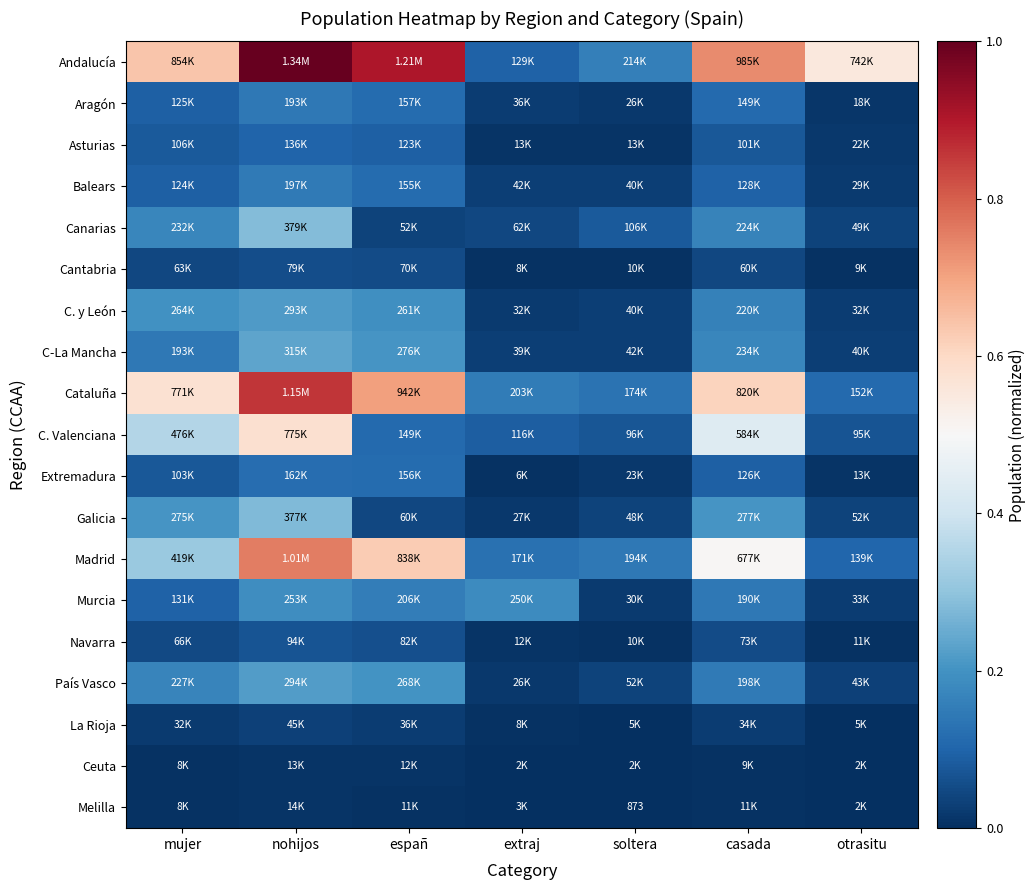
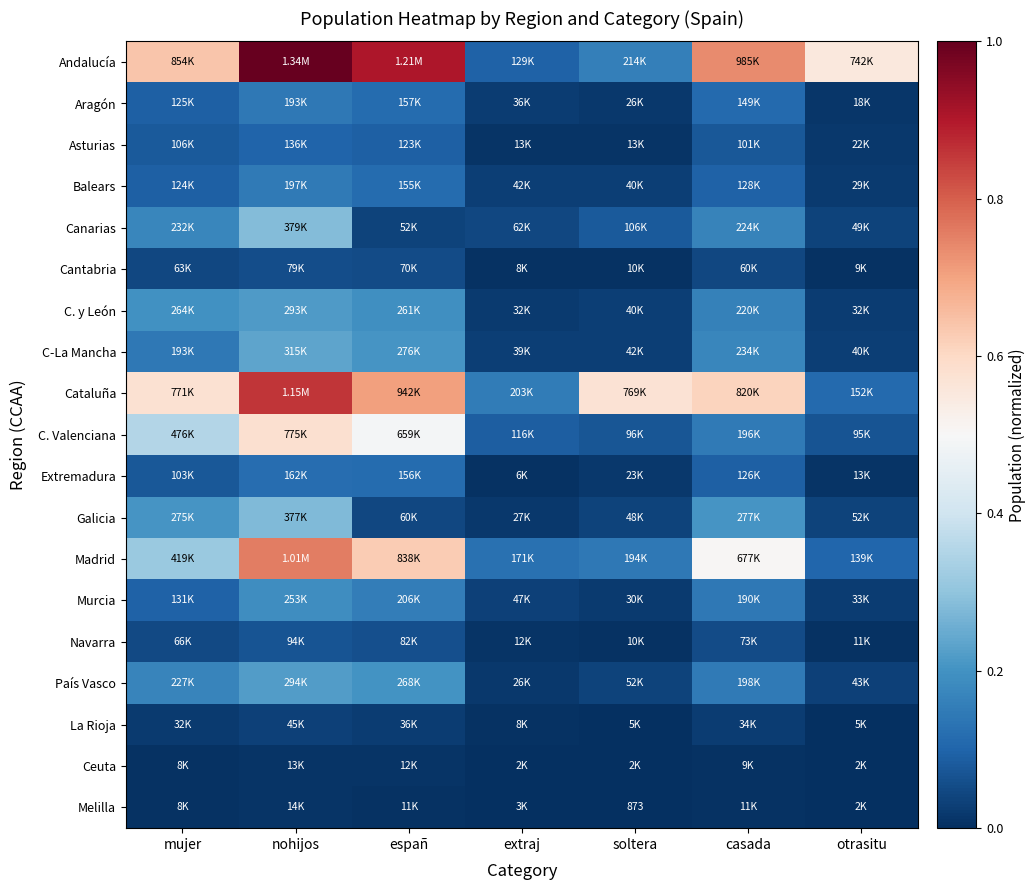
  {
    "Andalucía": {
      "mujer": "854K",
      "nohijos": "1.34M",
      "españ": "1.21M",
      "extraj": "129K",
      "soltera": "214K",
      "casada": "985K",
      "otrasitu": "742K"
    },
    "Aragón": {
      "mujer": "125K",
      "nohijos": "193K",
      "españ": "157K",
      "extraj": "36K",
      "soltera": "26K",
      "casada": "149K",
      "otrasitu": "18K"
    },
    "Asturias": {
      "mujer": "106K",
      "nohijos": "136K",
      "españ": "123K",
      "extraj": "13K",
      "soltera": "13K",
      "casada": "101K",
      "otrasitu": "22K"
    },
    "Balears": {
      "mujer": "124K",
      "nohijos": "197K",
      "españ": "155K",
      "extraj": "42K",
      "soltera": "40K",
      "casada": "128K",
      "otrasitu": "29K"
    },
    "Canarias": {
      "mujer": "232K",
      "nohijos": "379K",
      "españ": "52K",
      "extraj": "62K",
      "soltera": "106K",
      "casada": "224K",
      "otrasitu": "49K"
    },
    "Cantabria": {
      "mujer": "63K",
      "nohijos": "79K",
      "españ": "70K",
      "extraj": "8K",
      "soltera": "10K",
      "casada": "60K",
      "otrasitu": "9K"
    },
    "C. y León": {
      "mujer": "264K",
      "nohijos": "293K",
      "españ": "261K",
      "extraj": "32K",
      "soltera": "40K",
      "casada": "220K",
      "otrasitu": "32K"
    },
    "C-La Mancha": {
      "mujer": "193K",
      "nohijos": "315K",
      "españ": "276K",
      "extraj": "39K",
      "soltera": "42K",
      "casada": "234K",
      "otrasitu": "40K"
    },
    "Cataluña": {
      "mujer": "771K",
      "nohijos": "1.15M",
      "españ": "942K",
      "extraj": "203K",
-     "soltera": "174K",
+     "soltera": "769K",
      "casada": "820K",
      "otrasitu": "152K"
    },
    "C. Valenciana": {
      "mujer": "476K",
      "nohijos": "775K",
-     "españ": "149K",
+     "españ": "659K",
      "extraj": "116K",
      "soltera": "96K",
-     "casada": "584K",
+     "casada": "196K",
      "otrasitu": "95K"
    },
    "Extremadura": {
      "mujer": "103K",
      "nohijos": "162K",
      "españ": "156K",
      "extraj": "6K",
      "soltera": "23K",
      "casada": "126K",
      "otrasitu": "13K"
    },
    "Galicia": {
      "mujer": "275K",
      "nohijos": "377K",
      "españ": "60K",
      "extraj": "27K",
      "soltera": "48K",
      "casada": "277K",
      "otrasitu": "52K"
    },
    "Madrid": {
      "mujer": "419K",
      "nohijos": "1.01M",
      "españ": "838K",
      "extraj": "171K",
      "soltera": "194K",
      "casada": "677K",
      "otrasitu": "139K"
    },
    "Murcia": {
      "mujer": "131K",
      "nohijos": "253K",
      "españ": "206K",
-     "extraj": "250K",
+     "extraj": "47K",
      "soltera": "30K",
      "casada": "190K",
      "otrasitu": "33K"
    },
    "Navarra": {
      "mujer": "66K",
      "nohijos": "94K",
      "españ": "82K",
      "extraj": "12K",
      "soltera": "10K",
      "casada": "73K",
      "otrasitu": "11K"
    },
    "País Vasco": {
      "mujer": "227K",
      "nohijos": "294K",
      "españ": "268K",
      "extraj": "26K",
      "soltera": "52K",
      "casada": "198K",
      "otrasitu": "43K"
    },
    "La Rioja": {
      "mujer": "32K",
      "nohijos": "45K",
      "españ": "36K",
      "extraj": "8K",
      "soltera": "5K",
      "casada": "34K",
      "otrasitu": "5K"
    },
    "Ceuta": {
      "mujer": "8K",
      "nohijos": "13K",
      "españ": "12K",
      "extraj": "2K",
      "soltera": "2K",
      "casada": "9K",
      "otrasitu": "2K"
    },
    "Melilla": {
      "mujer": "8K",
      "nohijos": "14K",
      "españ": "11K",
      "extraj": "3K",
      "soltera": "873",
      "casada": "11K",
      "otrasitu": "2K"
    }
  }
